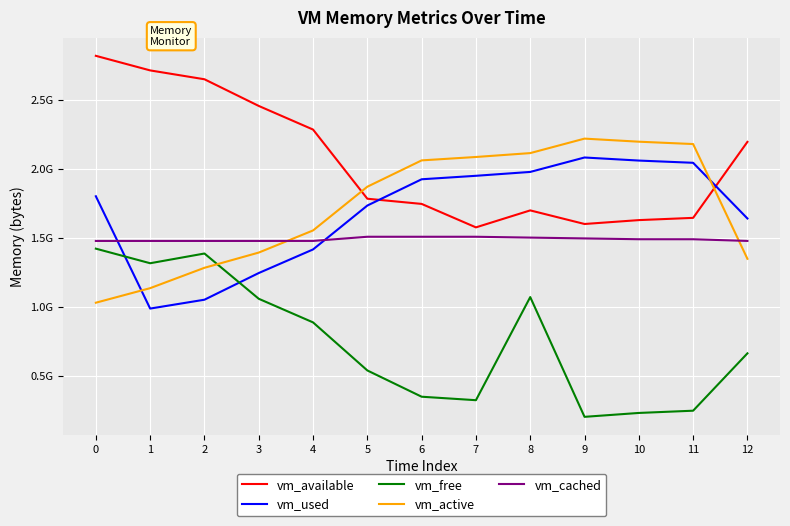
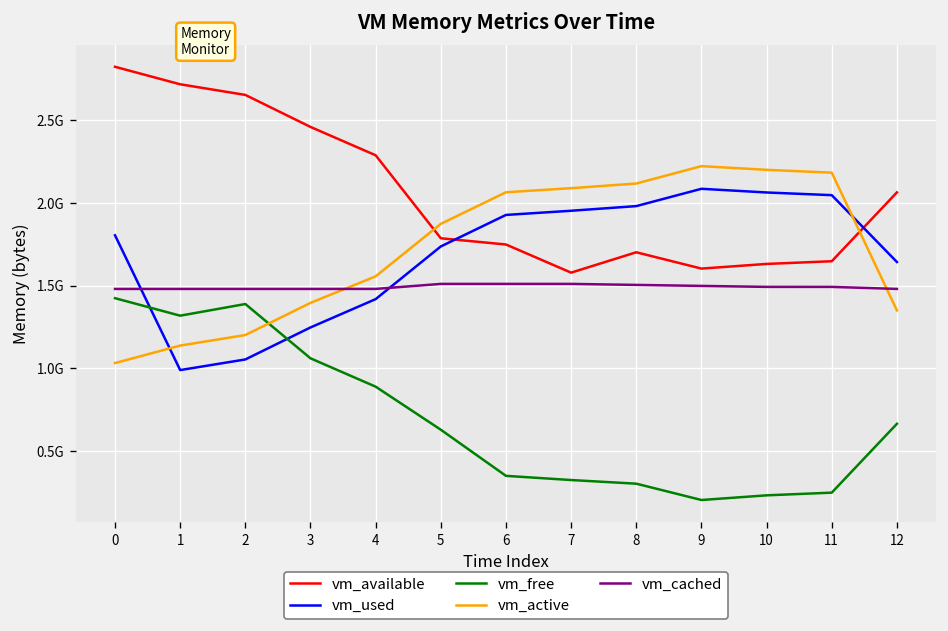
  {
    "vm_available": {
      "0": 2820000000,
      "1": 2720000000,
      "2": 2650000000,
      "3": 2460000000,
      "4": 2290000000,
      "5": 1790000000,
      "6": 1750000000,
      "7": 1580000000,
      "8": 1700000000,
      "9": 1600000000,
      "10": 1630000000,
      "11": 1650000000,
-     "12": 2200000000
+     "12": 2060000000
    },
    "vm_used": {
      "0": 1800000000,
      "1": 990000000,
      "2": 1050000000,
      "3": 1250000000,
      "4": 1420000000,
      "5": 1740000000,
      "6": 1930000000,
      "7": 1950000000,
      "8": 1980000000,
      "9": 2080000000,
      "10": 2060000000,
      "11": 2050000000,
      "12": 1640000000
    },
    "vm_free": {
      "0": 1420000000,
      "1": 1320000000,
      "2": 1390000000,
      "3": 1060000000,
      "4": 890000000,
-     "5": 540000000,
+     "5": 630000000,
      "6": 350000000,
      "7": 330000000,
-     "8": 1070000000,
+     "8": 300000000,
      "9": 200000000,
      "10": 230000000,
      "11": 250000000,
      "12": 660000000
    },
    "vm_active": {
      "0": 1030000000,
      "1": 1140000000,
-     "2": 1280000000,
+     "2": 1200000000,
      "3": 1400000000,
      "4": 1560000000,
      "5": 1870000000,
      "6": 2060000000,
      "7": 2090000000,
      "8": 2120000000,
      "9": 2220000000,
      "10": 2200000000,
      "11": 2180000000,
      "12": 1350000000
    },
    "vm_cached": {
      "0": 1480000000,
      "1": 1480000000,
      "2": 1480000000,
      "3": 1480000000,
      "4": 1480000000,
      "5": 1510000000,
      "6": 1510000000,
      "7": 1510000000,
      "8": 1500000000,
      "9": 1500000000,
      "10": 1490000000,
      "11": 1490000000,
      "12": 1480000000
    }
  }
